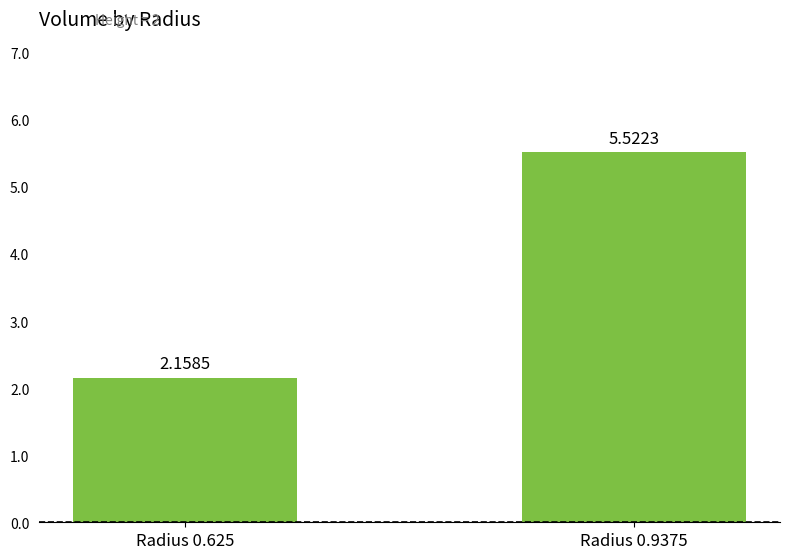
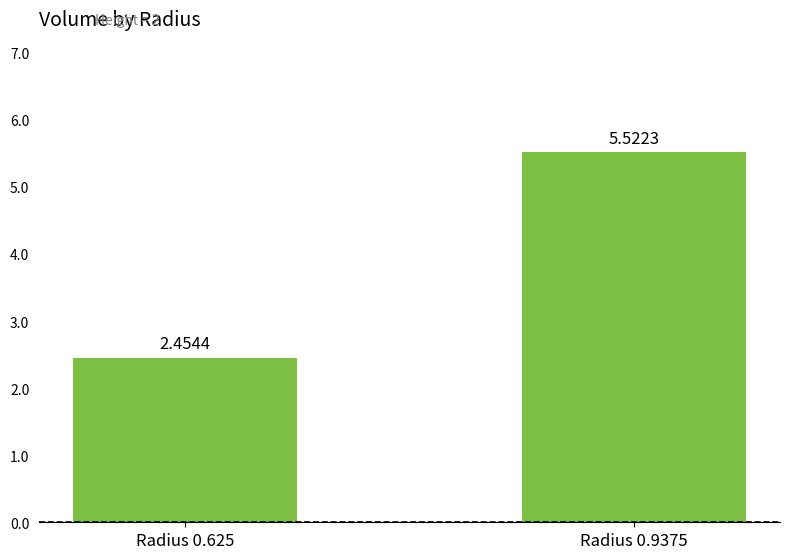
  {
-   "Radius 0.625": 2.1585,
+   "Radius 0.625": 2.4544,
    "Radius 0.9375": 5.5223
  }
